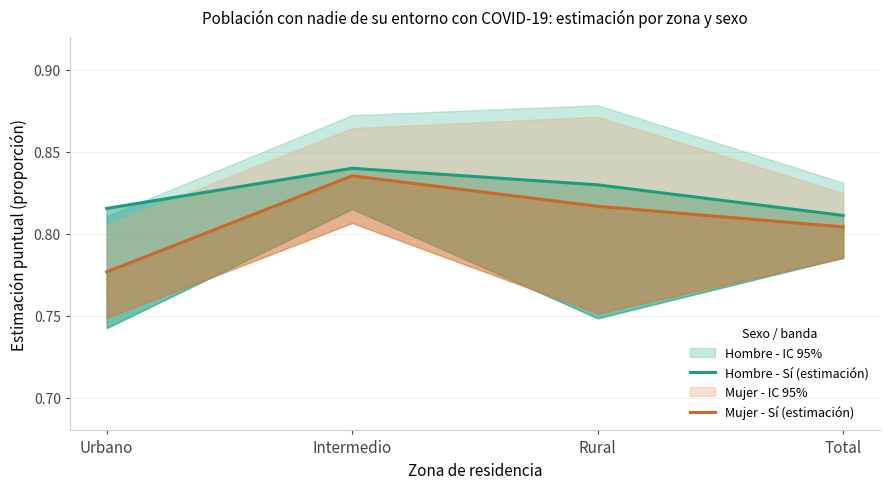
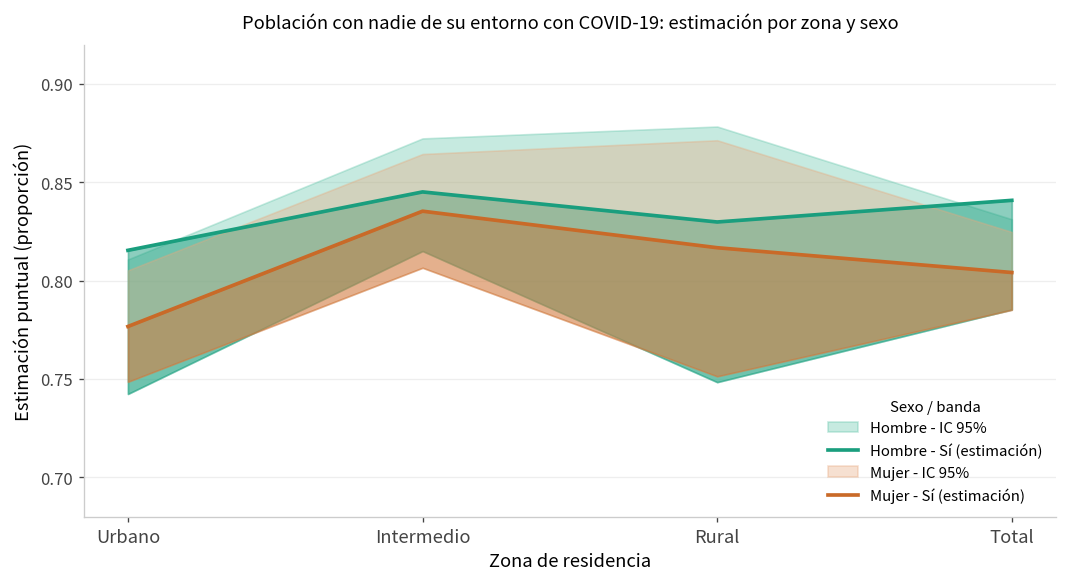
  {
    "Hombre - Sí (estimación)": {
      "Urbano": 0.815,
-     "Intermedio": 0.840,
+     "Intermedio": 0.845,
      "Rural": 0.830,
-     "Total": 0.811
+     "Total": 0.841
    },
    "Mujer - Sí (estimación)": {
      "Urbano": 0.777,
      "Intermedio": 0.835,
      "Rural": 0.817,
      "Total": 0.804
    }
  }
